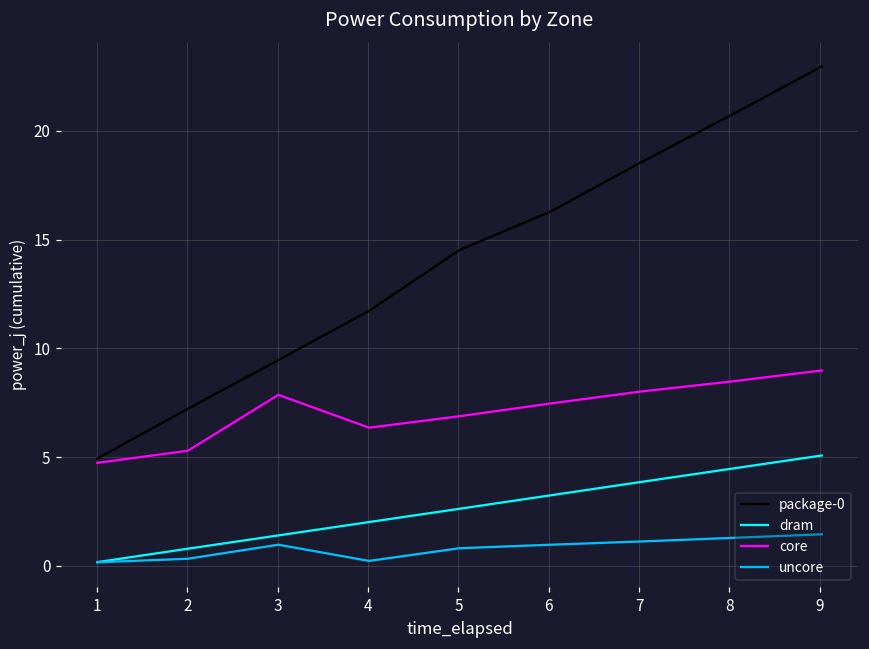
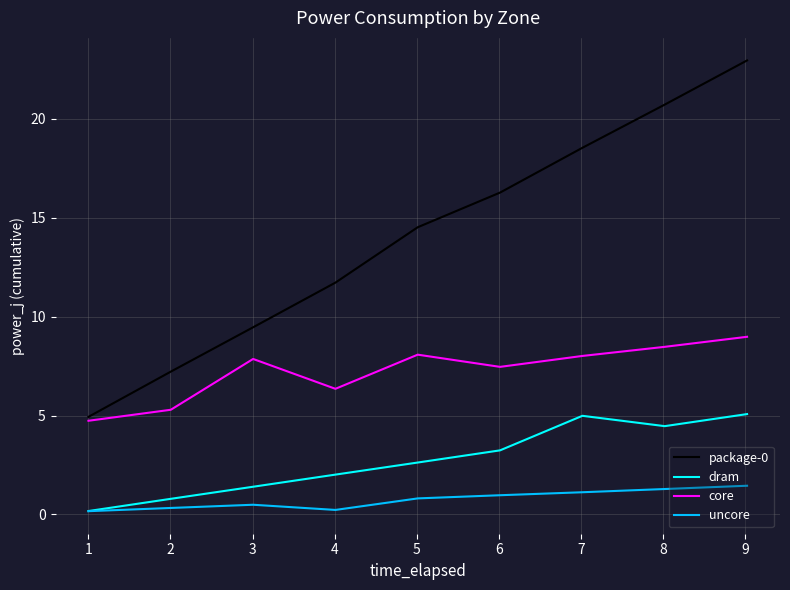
  {
    "package-0": {
      "1": 4.9,
      "2": 7.2,
      "3": 9.5,
      "4": 11.7,
      "5": 14.5,
      "6": 16.3,
      "7": 18.5,
      "8": 20.7
    },
    "dram": {
      "2": 0.8,
      "3": 1.4,
      "4": 2.0,
      "5": 2.6,
      "6": 3.2,
-     "7": 3.9,
+     "7": 5.0,
      "8": 4.5
    },
    "core": {
      "1": 4.7,
      "2": 5.3,
      "3": 7.9,
      "4": 6.4,
-     "5": 6.9,
+     "5": 8.1,
      "6": 7.5,
      "7": 8.0,
      "8": 8.5
    },
    "uncore": {
      "2": 0.3,
-     "3": 1.0,
+     "3": 0.5,
      "4": 0.2,
      "5": 0.8,
      "6": 1.0,
      "7": 1.1,
      "8": 1.3
    }
  }
